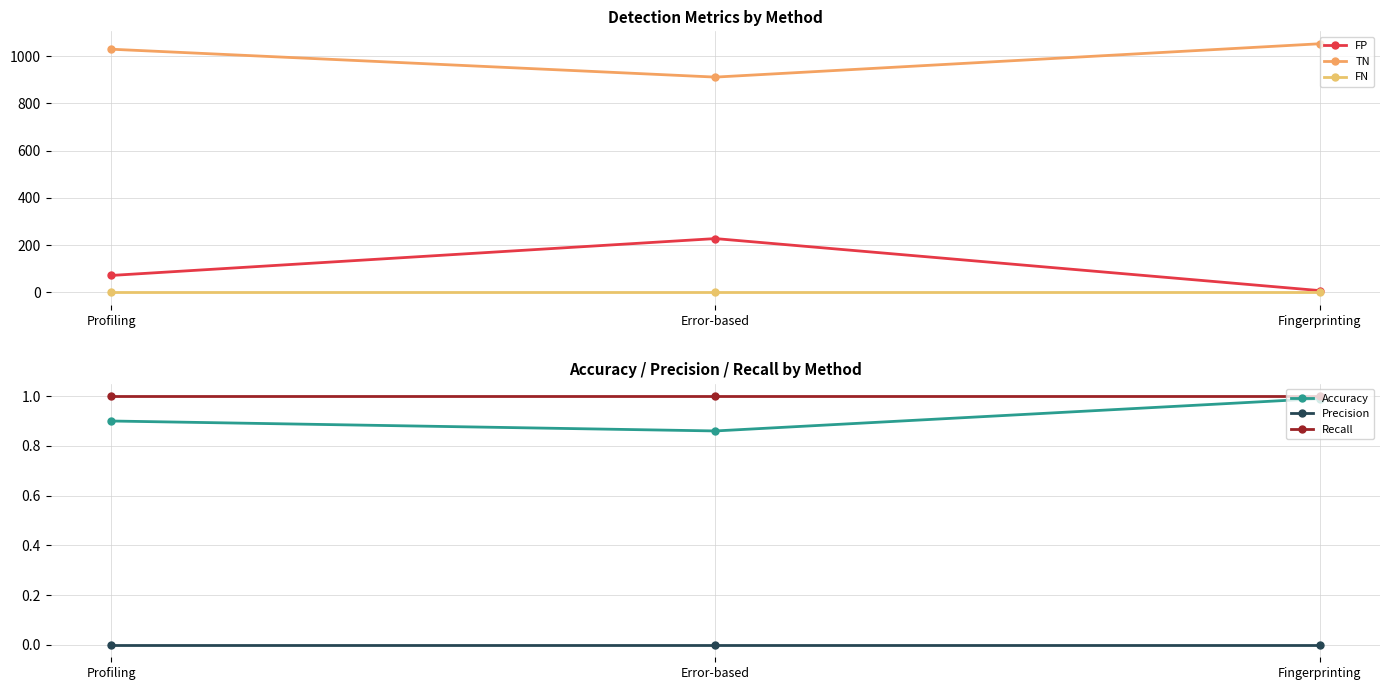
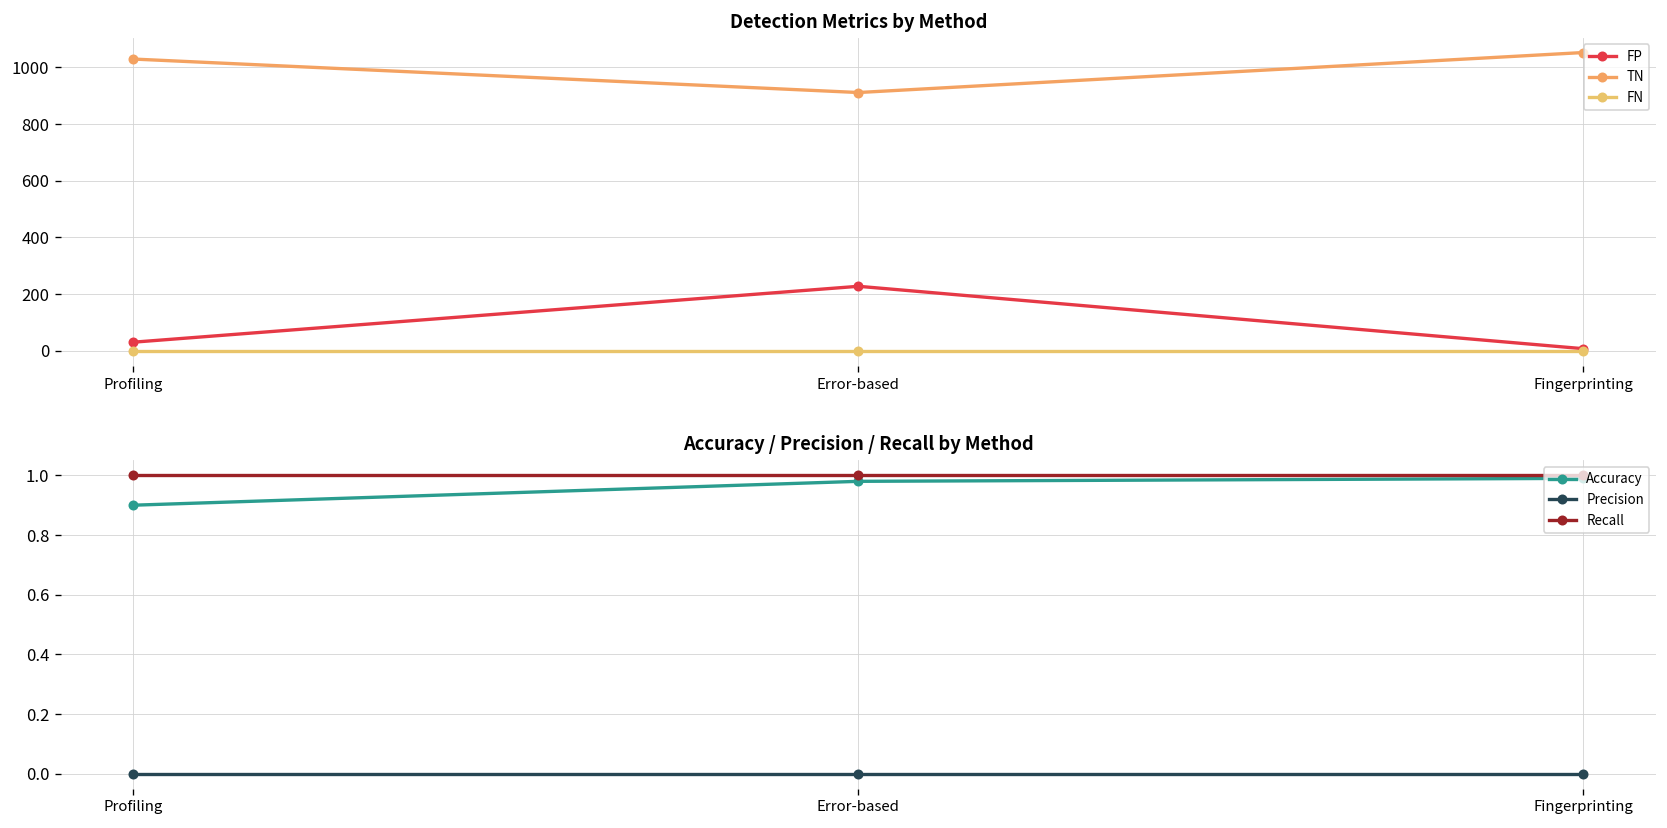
  {
    "Detection Metrics by Method": {
      "FP": {
-       "Profiling": 70,
+       "Profiling": 30,
        "Error-based": 230
      }
    },
    "Accuracy / Precision / Recall by Method": {
      "Accuracy": {
        "Profiling": 0.90,
-       "Error-based": 0.86
+       "Error-based": 0.98
      },
      "Precision": {
        "Profiling": 0.00,
        "Error-based": 0.00,
        "Fingerprinting": 0.00
      },
      "Recall": {
        "Profiling": 1.00,
        "Error-based": 1.00
      }
    }
  }
